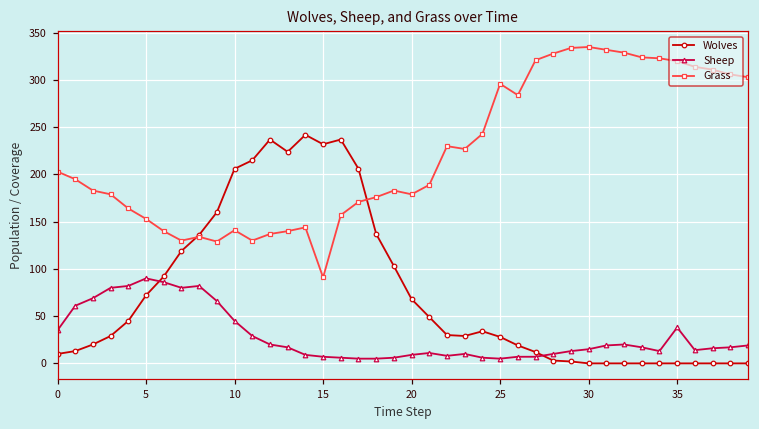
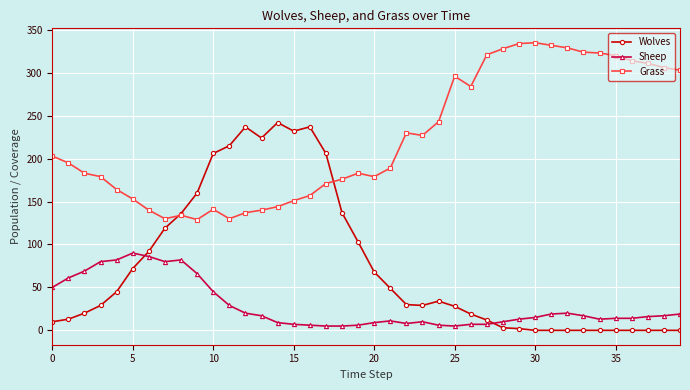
  {
    "Wolves": {
      "0": 10,
      "5": 70,
      "10": 210,
      "15": 230,
      "20": 70,
      "25": 30,
      "30": 0,
      "35": 0
    },
    "Sheep": {
-     "0": 40,
+     "0": 50,
      "5": 90,
      "10": 50,
      "15": 10,
      "20": 10,
      "25": 10,
      "30": 20,
-     "35": 40
+     "35": 10
    },
    "Grass": {
      "0": 200,
      "5": 150,
      "10": 140,
-     "15": 90,
+     "15": 150,
      "20": 180,
      "25": 300,
      "30": 340
    }
  }
